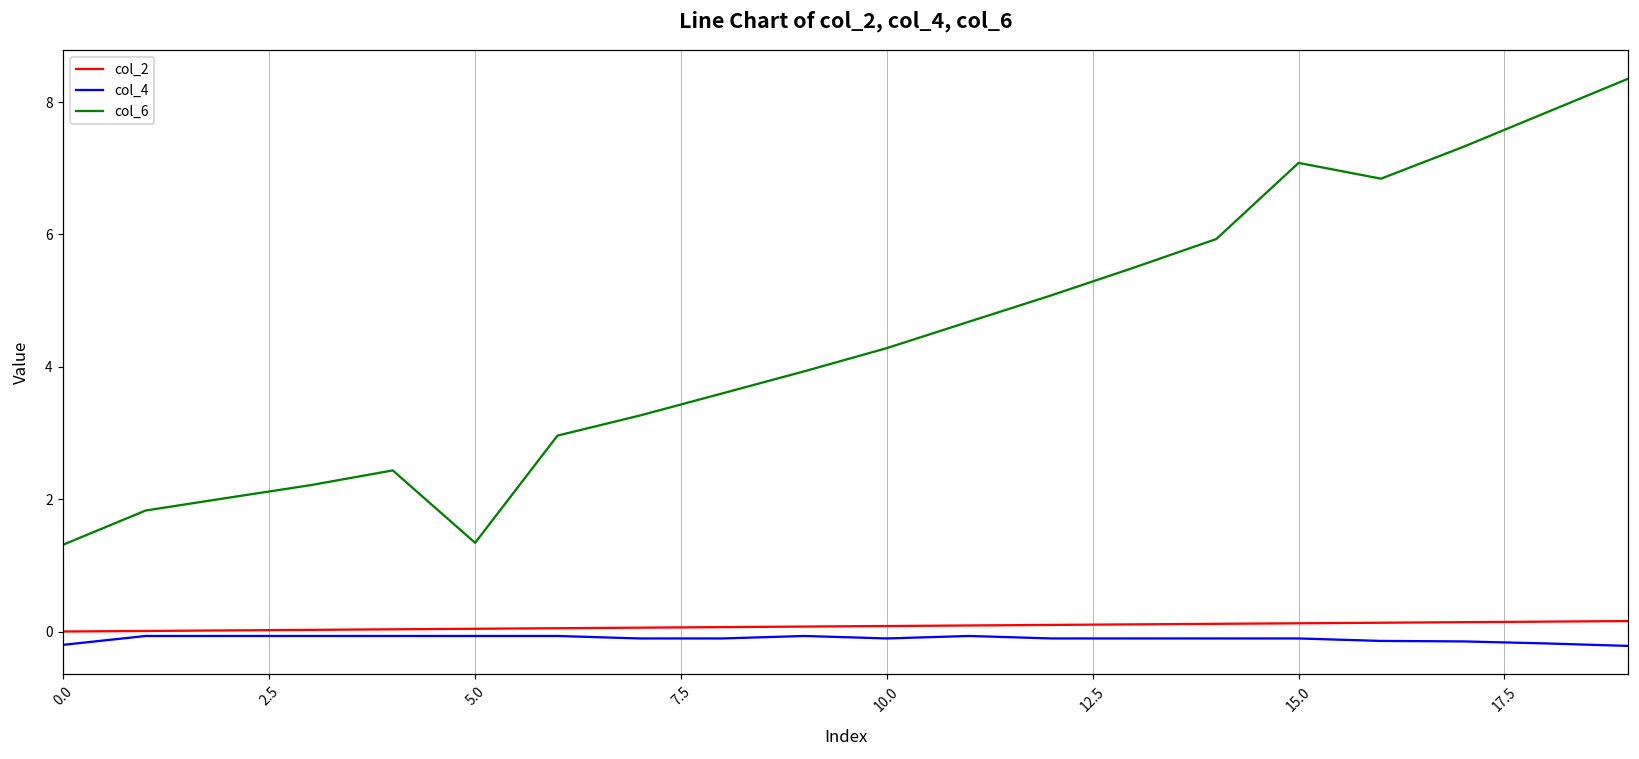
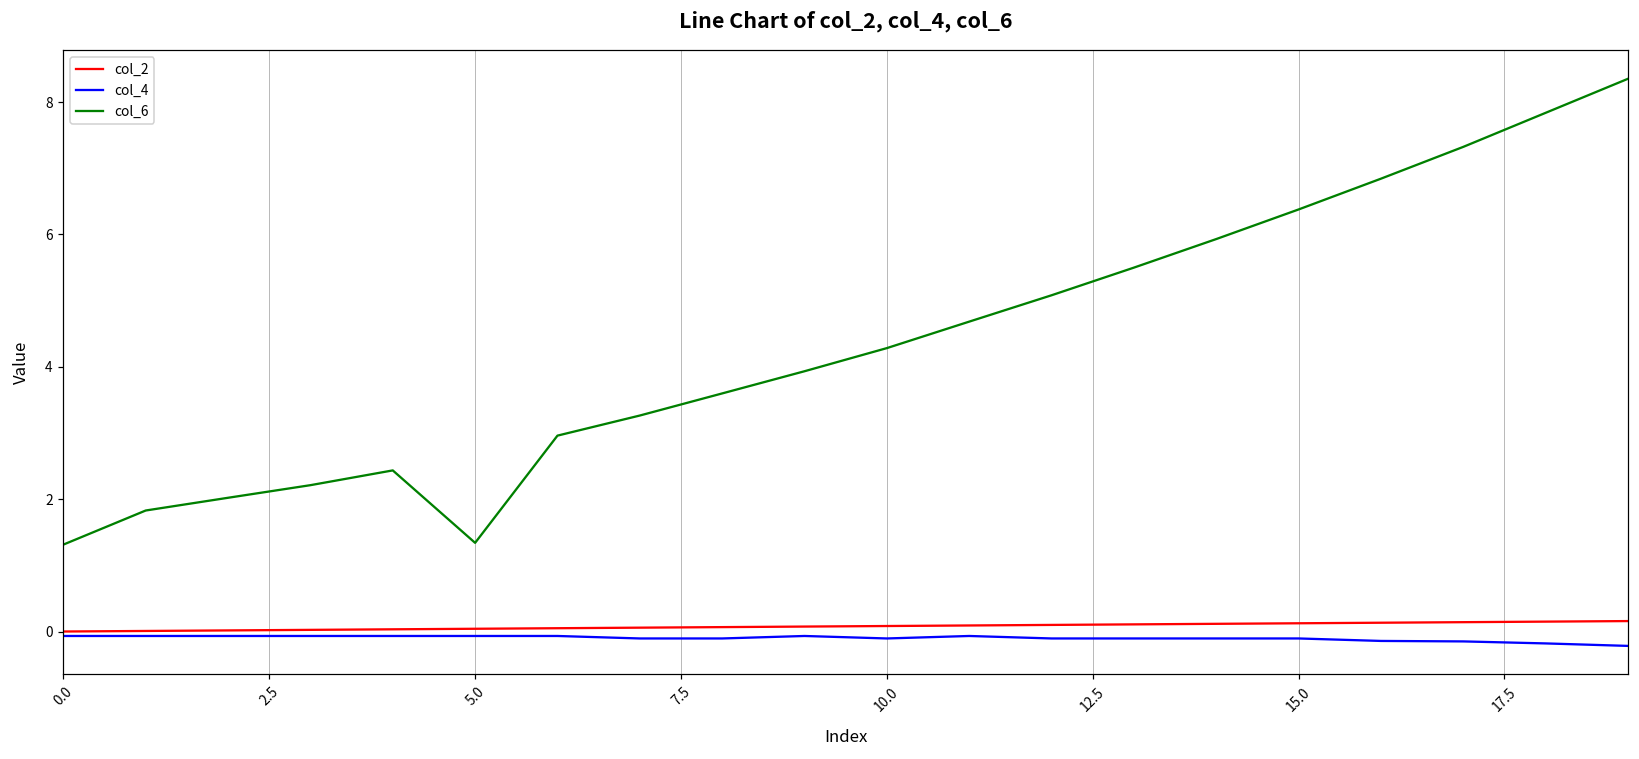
  {
    "col_2": {
      "0.0": 0.0,
      "5.0": 0.0,
      "10.0": 0.1,
      "15.0": 0.1
    },
    "col_4": {
-     "0.0": -0.2,
+     "0.0": -0.1,
      "5.0": -0.1,
      "10.0": -0.1,
      "15.0": -0.1
    },
    "col_6": {
      "0.0": 1.3,
      "5.0": 1.3,
      "10.0": 4.3,
-     "15.0": 7.1
+     "15.0": 6.4
    }
  }
